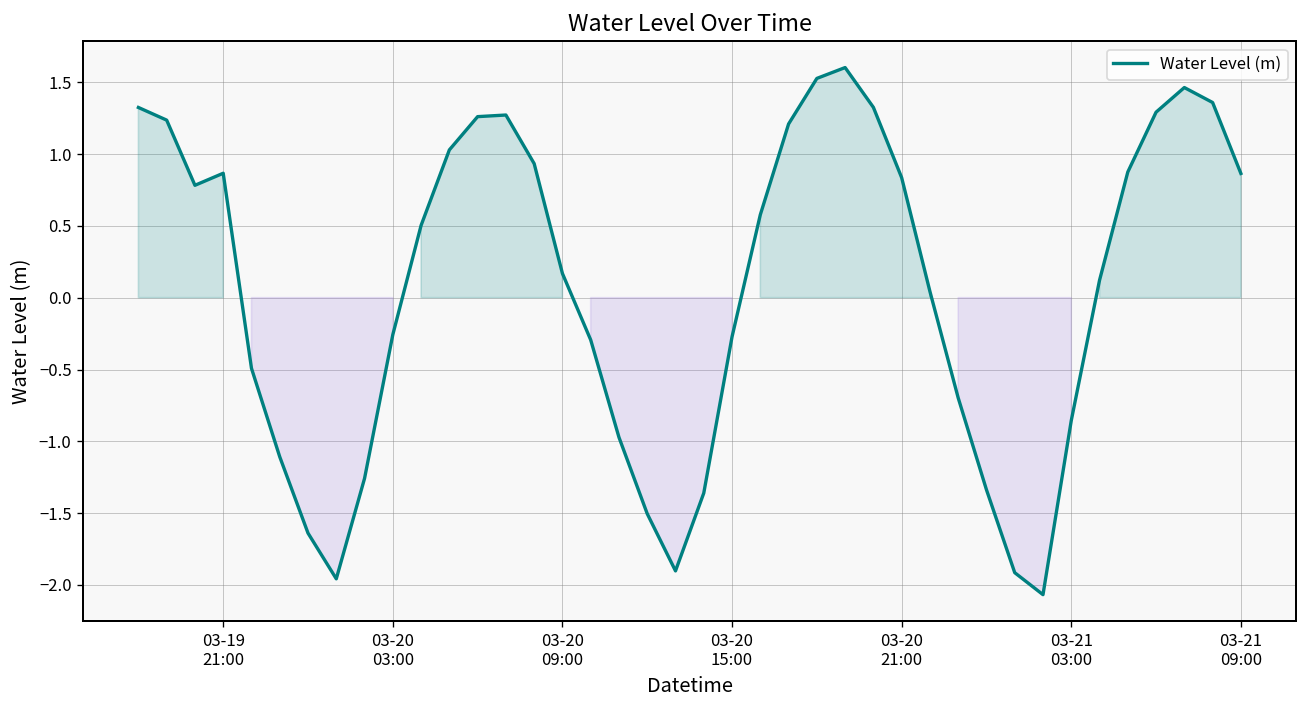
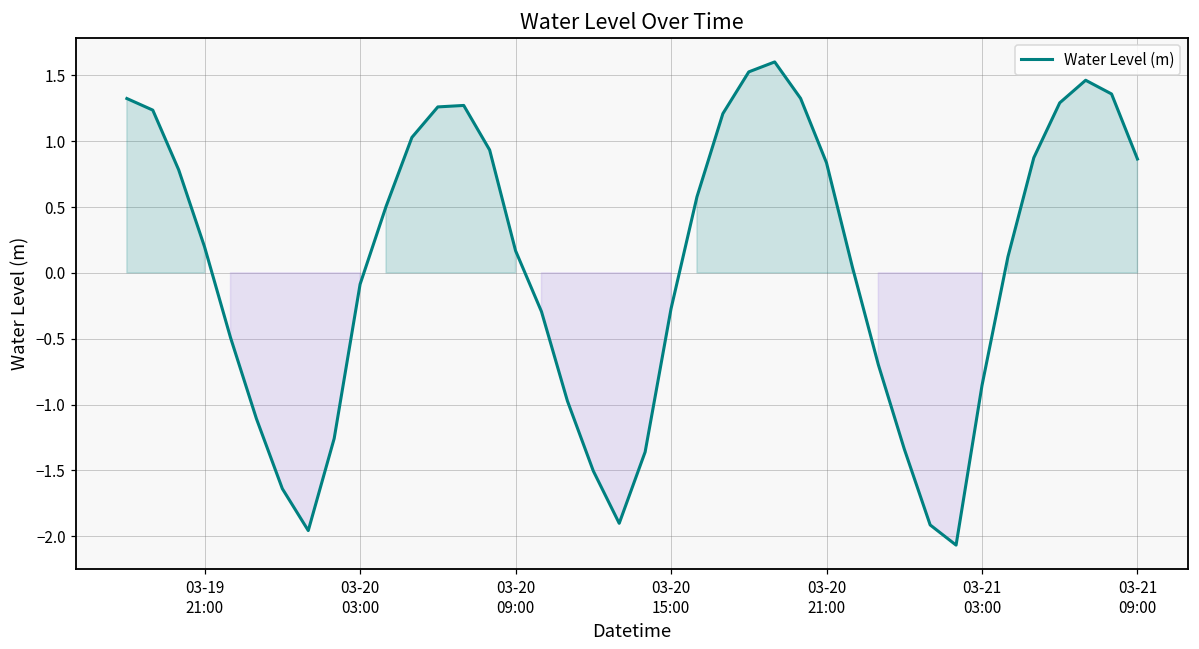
  {
-   "03-19 21:00": 0.87,
-   "03-20 03:00": -0.26,
+   "03-19 21:00": 0.20,
+   "03-20 03:00": -0.09,
    "03-20 09:00": 0.17,
    "03-20 15:00": -0.27,
    "03-20 21:00": 0.84,
    "03-21 03:00": -0.86,
    "03-21 09:00": 0.86
  }
